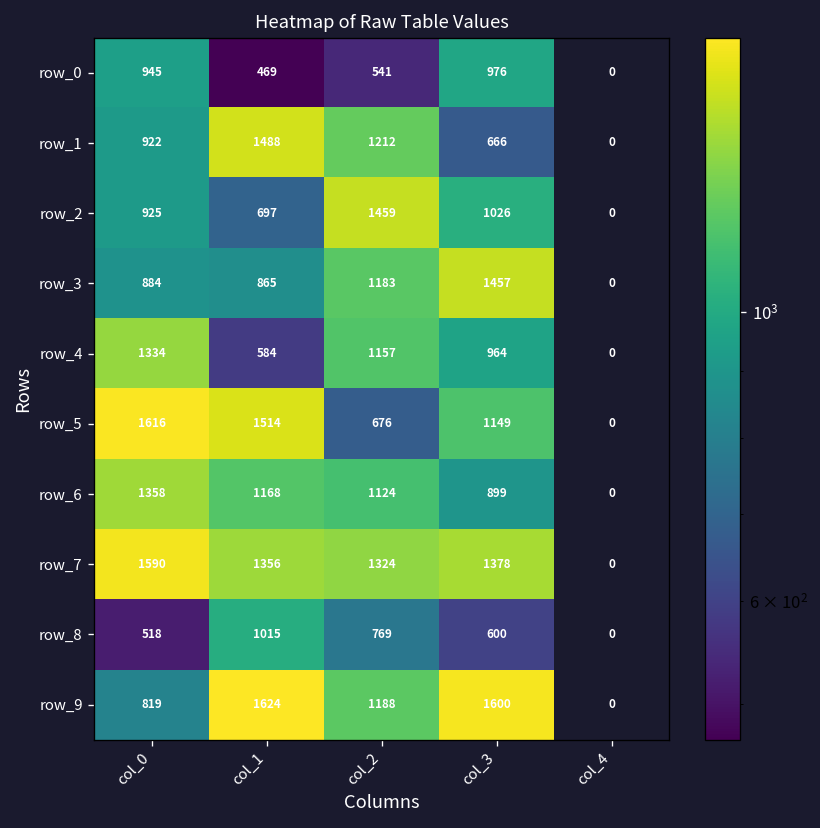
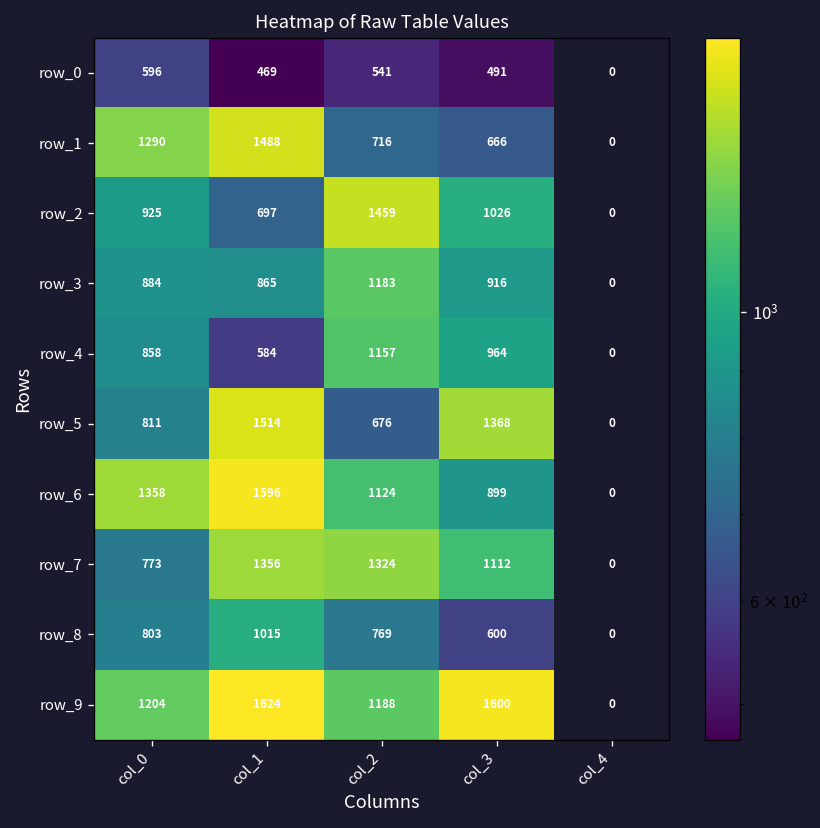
  {
    "row_0": {
-     "col_0": 945,
+     "col_0": 596,
      "col_1": 469,
      "col_2": 541,
-     "col_3": 976
+     "col_3": 491
    },
    "row_1": {
-     "col_0": 922,
+     "col_0": 1290,
      "col_1": 1488,
-     "col_2": 1212,
+     "col_2": 716,
      "col_3": 666
    },
    "row_2": {
      "col_0": 925,
      "col_1": 697,
      "col_2": 1459,
      "col_3": 1026
    },
    "row_3": {
      "col_0": 884,
      "col_1": 865,
      "col_2": 1183,
-     "col_3": 1457
+     "col_3": 916
    },
    "row_4": {
-     "col_0": 1334,
+     "col_0": 858,
      "col_1": 584,
      "col_2": 1157,
      "col_3": 964
    },
    "row_5": {
-     "col_0": 1616,
+     "col_0": 811,
      "col_1": 1514,
      "col_2": 676,
-     "col_3": 1149
+     "col_3": 1368
    },
    "row_6": {
      "col_0": 1358,
-     "col_1": 1168,
+     "col_1": 1596,
      "col_2": 1124,
      "col_3": 899
    },
    "row_7": {
-     "col_0": 1590,
+     "col_0": 773,
      "col_1": 1356,
      "col_2": 1324,
-     "col_3": 1378
+     "col_3": 1112
    },
    "row_8": {
-     "col_0": 518,
+     "col_0": 803,
      "col_1": 1015,
      "col_2": 769,
      "col_3": 600
    },
    "row_9": {
-     "col_0": 819,
+     "col_0": 1204,
      "col_1": 1624,
      "col_2": 1188,
      "col_3": 1600
    }
  }
